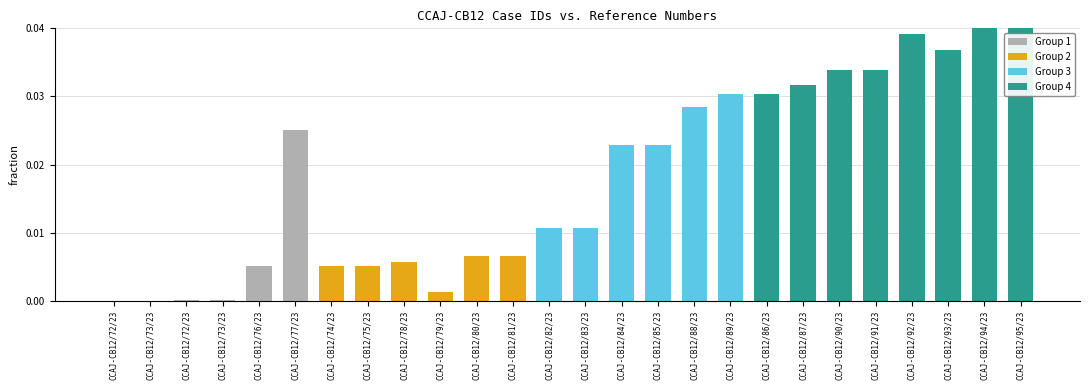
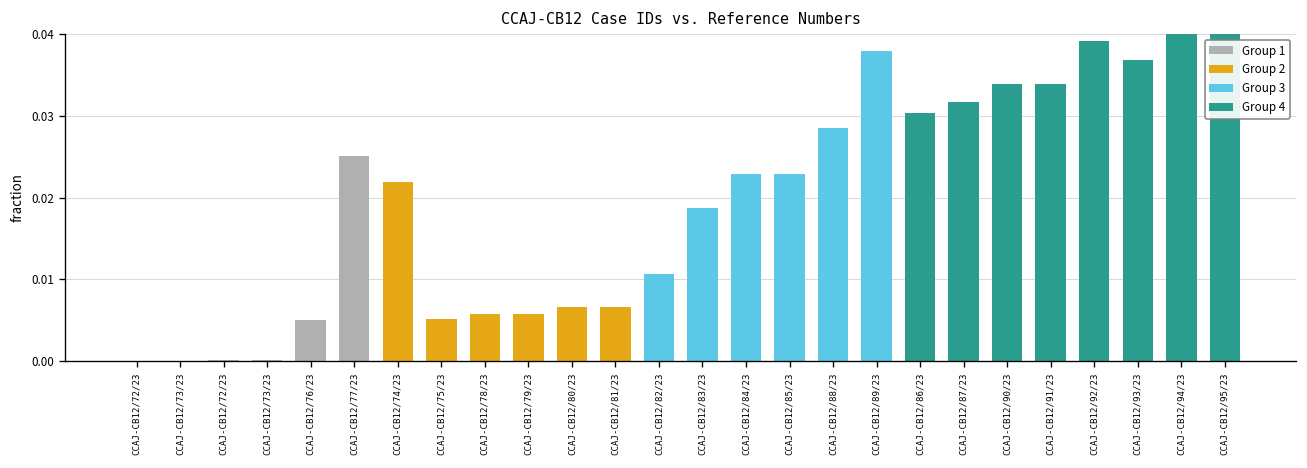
  {
    "CCAJ-CB12/76/23": 0.005,
    "CCAJ-CB12/77/23": 0.025,
-   "CCAJ-CB12/74/23": 0.005,
+   "CCAJ-CB12/74/23": 0.022,
    "CCAJ-CB12/75/23": 0.005,
    "CCAJ-CB12/78/23": 0.006,
-   "CCAJ-CB12/79/23": 0.001,
+   "CCAJ-CB12/79/23": 0.006,
    "CCAJ-CB12/80/23": 0.007,
    "CCAJ-CB12/81/23": 0.007,
    "CCAJ-CB12/82/23": 0.011,
-   "CCAJ-CB12/83/23": 0.011,
+   "CCAJ-CB12/83/23": 0.019,
    "CCAJ-CB12/84/23": 0.023,
    "CCAJ-CB12/85/23": 0.023,
    "CCAJ-CB12/88/23": 0.028,
-   "CCAJ-CB12/89/23": 0.030,
+   "CCAJ-CB12/89/23": 0.038,
    "CCAJ-CB12/86/23": 0.030,
    "CCAJ-CB12/87/23": 0.032,
    "CCAJ-CB12/90/23": 0.034,
    "CCAJ-CB12/91/23": 0.034,
    "CCAJ-CB12/92/23": 0.039,
    "CCAJ-CB12/93/23": 0.037,
    "CCAJ-CB12/94/23": 0.040,
    "CCAJ-CB12/95/23": 0.040
  }
